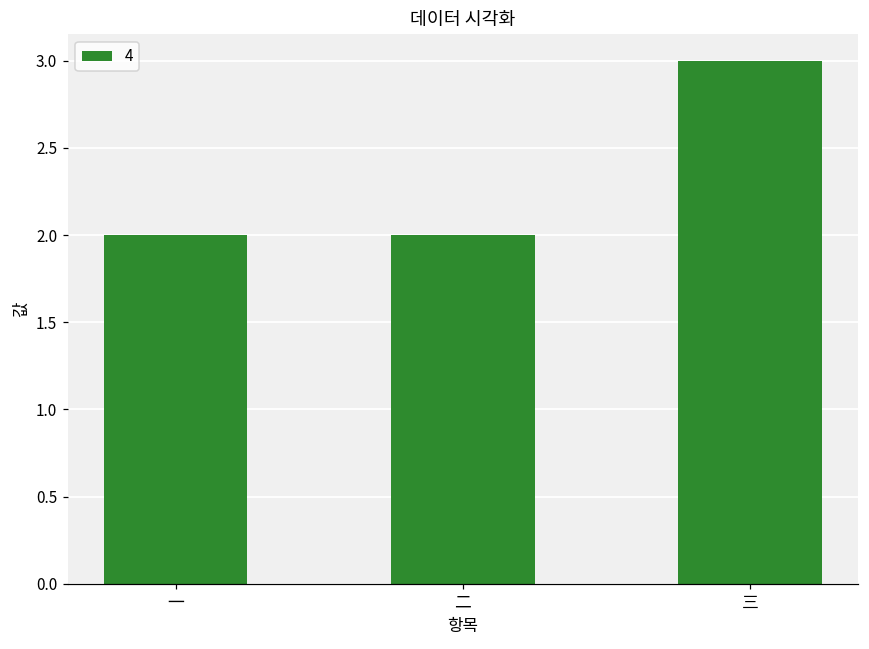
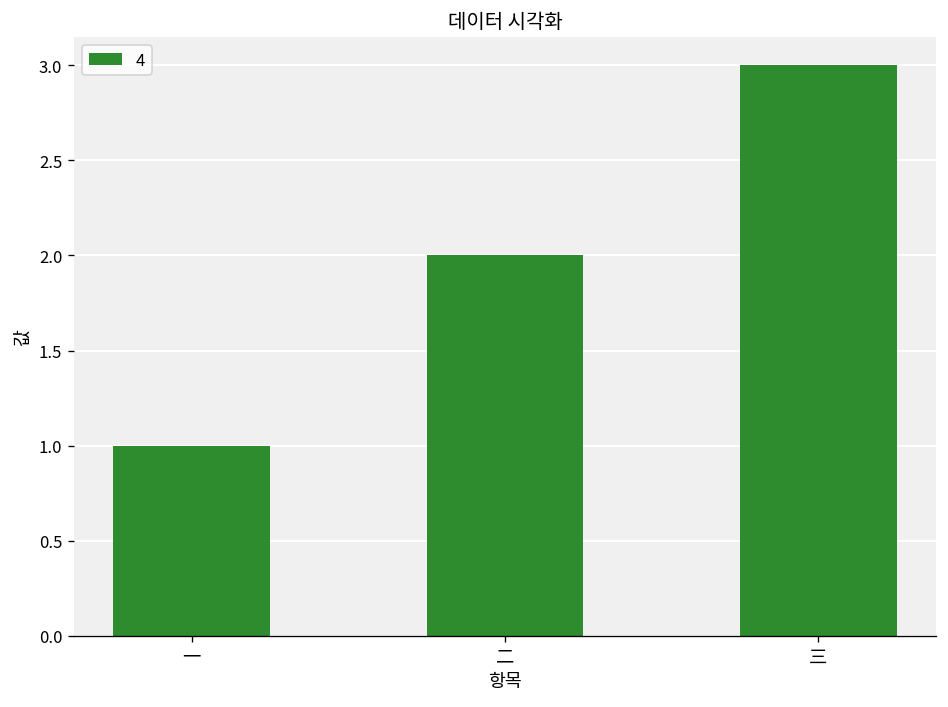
  {
-   "一": 2,
+   "一": 1,
    "二": 2,
    "三": 3
  }
